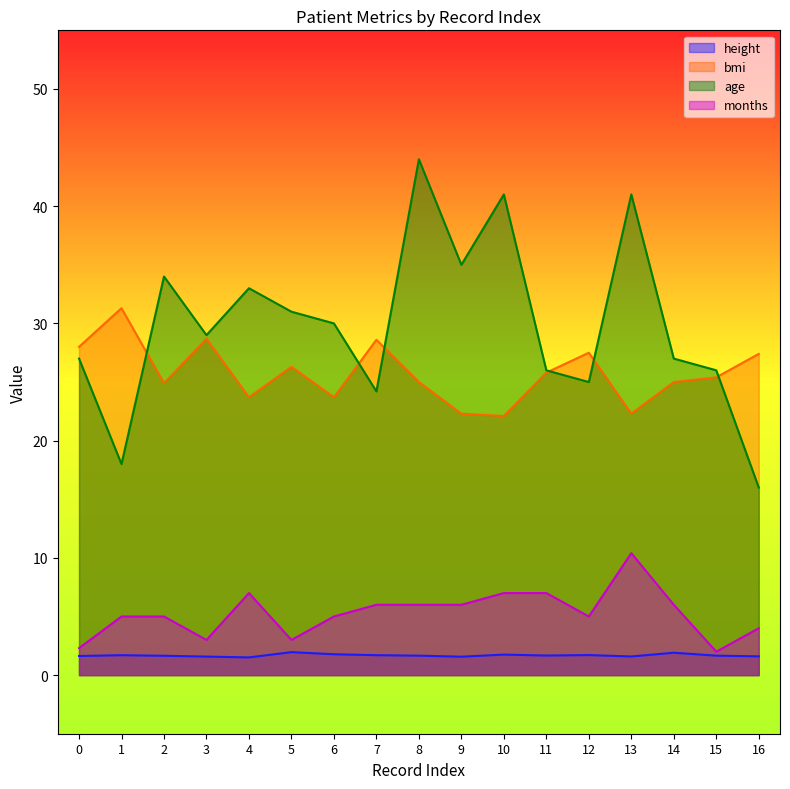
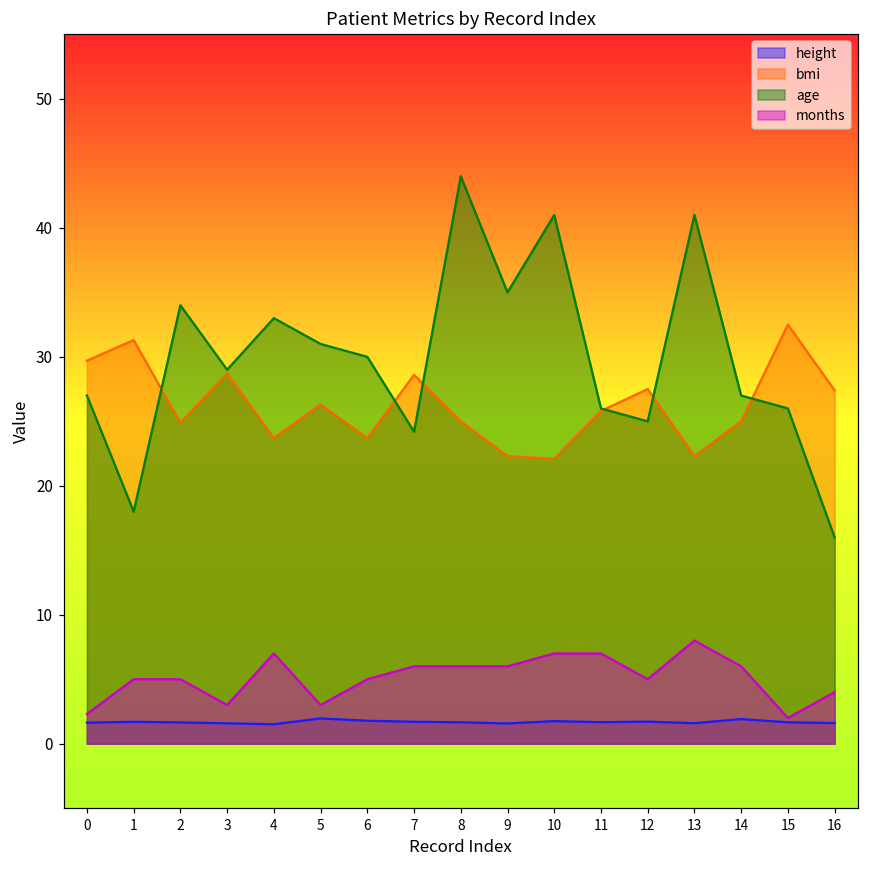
  {
    "height": {
      "0": 1.6,
      "1": 1.7,
      "2": 1.7,
      "3": 1.6,
      "4": 1.5,
      "5": 2.0,
      "6": 1.8,
      "7": 1.7,
      "8": 1.7,
      "9": 1.6,
      "10": 1.8,
      "11": 1.7,
      "12": 1.7,
      "13": 1.6,
      "14": 1.9,
      "15": 1.7,
      "16": 1.6
    },
    "bmi": {
-     "0": 28.0,
+     "0": 29.7,
      "1": 31.3,
      "2": 24.9,
      "3": 28.7,
      "4": 23.7,
      "5": 26.3,
      "6": 23.7,
      "7": 28.6,
      "8": 25.0,
      "9": 22.3,
      "10": 22.1,
      "12": 27.5,
      "13": 22.3,
      "14": 25.0,
-     "15": 25.4,
+     "15": 32.5,
      "16": 27.4
    },
    "age": {
      "0": 27.0,
      "1": 18.0,
      "2": 34.0,
      "3": 29.0,
      "4": 33.0,
      "5": 31.0,
      "6": 30.0,
      "7": 24.2,
      "8": 44.0,
      "9": 35.0,
      "10": 41.0,
      "12": 25.0,
      "13": 41.0,
      "14": 27.0,
      "15": 26.0,
      "16": 16.0
    },
    "months": {
      "0": 2.3,
      "1": 5.0,
      "2": 5.0,
      "3": 3.0,
      "4": 7.0,
      "5": 3.0,
      "6": 5.0,
      "7": 6.0,
      "8": 6.0,
      "9": 6.0,
      "10": 7.0,
      "11": 7.0,
      "12": 5.0,
-     "13": 10.4,
+     "13": 8.0,
      "14": 6.0,
      "15": 2.0,
      "16": 4.0
    }
  }
